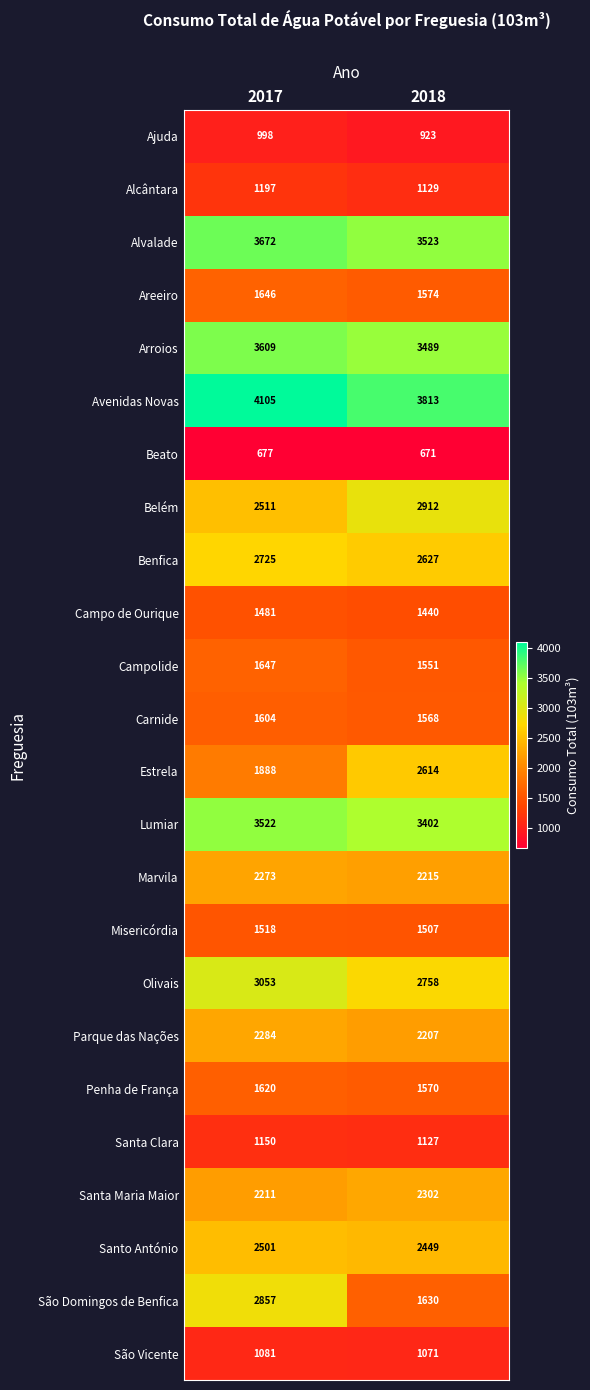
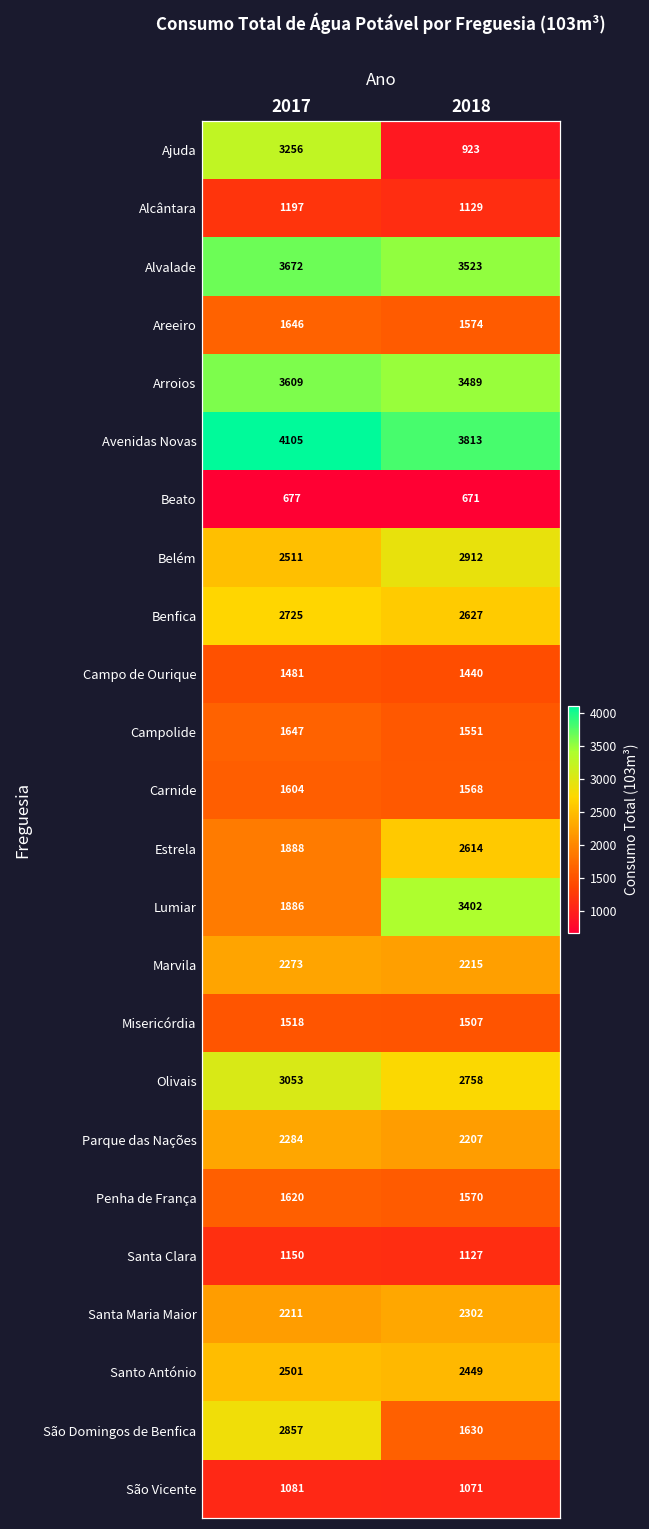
  {
    "Ajuda": {
-     "2017": 998,
+     "2017": 3256,
      "2018": 923
    },
    "Alcântara": {
      "2017": 1197,
      "2018": 1129
    },
    "Alvalade": {
      "2017": 3672,
      "2018": 3523
    },
    "Areeiro": {
      "2017": 1646,
      "2018": 1574
    },
    "Arroios": {
      "2017": 3609,
      "2018": 3489
    },
    "Avenidas Novas": {
      "2017": 4105,
      "2018": 3813
    },
    "Beato": {
      "2017": 677,
      "2018": 671
    },
    "Belém": {
      "2017": 2511,
      "2018": 2912
    },
    "Benfica": {
      "2017": 2725,
      "2018": 2627
    },
    "Campo de Ourique": {
      "2017": 1481,
      "2018": 1440
    },
    "Campolide": {
      "2017": 1647,
      "2018": 1551
    },
    "Carnide": {
      "2017": 1604,
      "2018": 1568
    },
    "Estrela": {
      "2017": 1888,
      "2018": 2614
    },
    "Lumiar": {
-     "2017": 3522,
+     "2017": 1886,
      "2018": 3402
    },
    "Marvila": {
      "2017": 2273,
      "2018": 2215
    },
    "Misericórdia": {
      "2017": 1518,
      "2018": 1507
    },
    "Olivais": {
      "2017": 3053,
      "2018": 2758
    },
    "Parque das Nações": {
      "2017": 2284,
      "2018": 2207
    },
    "Penha de França": {
      "2017": 1620,
      "2018": 1570
    },
    "Santa Clara": {
      "2017": 1150,
      "2018": 1127
    },
    "Santa Maria Maior": {
      "2017": 2211,
      "2018": 2302
    },
    "Santo António": {
      "2017": 2501,
      "2018": 2449
    },
    "São Domingos de Benfica": {
      "2017": 2857,
      "2018": 1630
    },
    "São Vicente": {
      "2017": 1081,
      "2018": 1071
    }
  }
